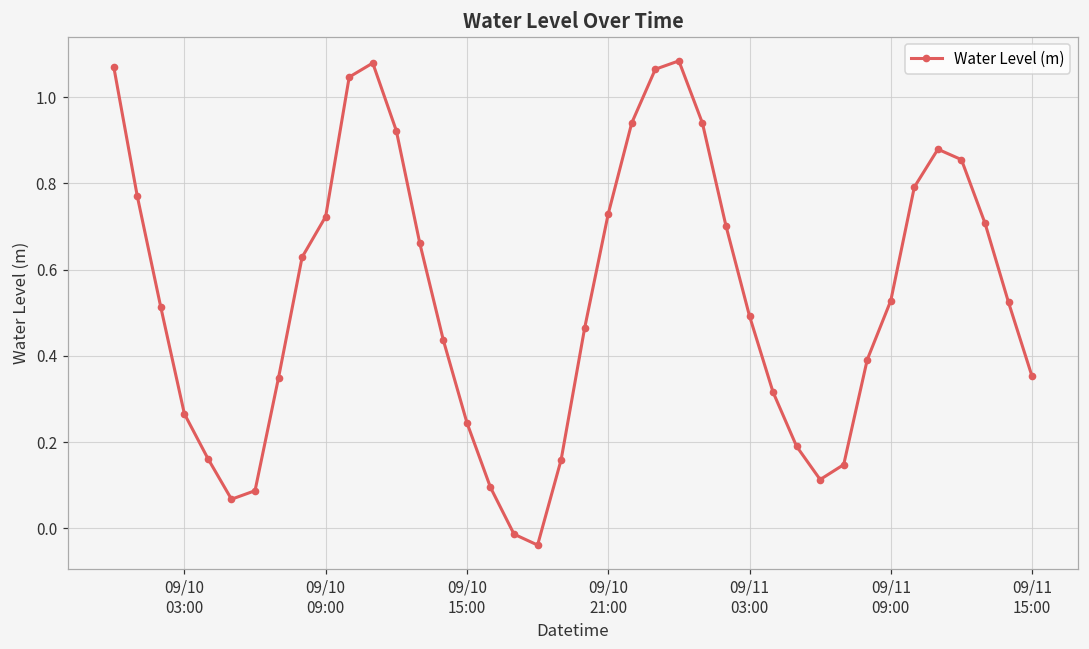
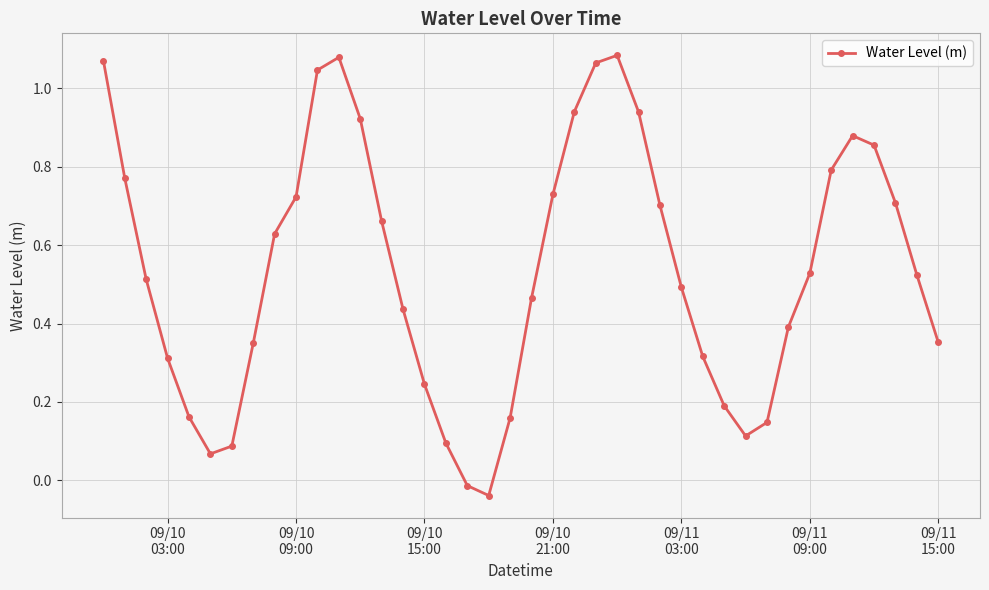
  {
-   "09/10 03:00": 0.27,
+   "09/10 03:00": 0.31,
    "09/10 09:00": 0.72,
    "09/10 15:00": 0.24,
    "09/10 21:00": 0.73,
    "09/11 03:00": 0.49,
    "09/11 09:00": 0.53,
    "09/11 15:00": 0.35
  }
